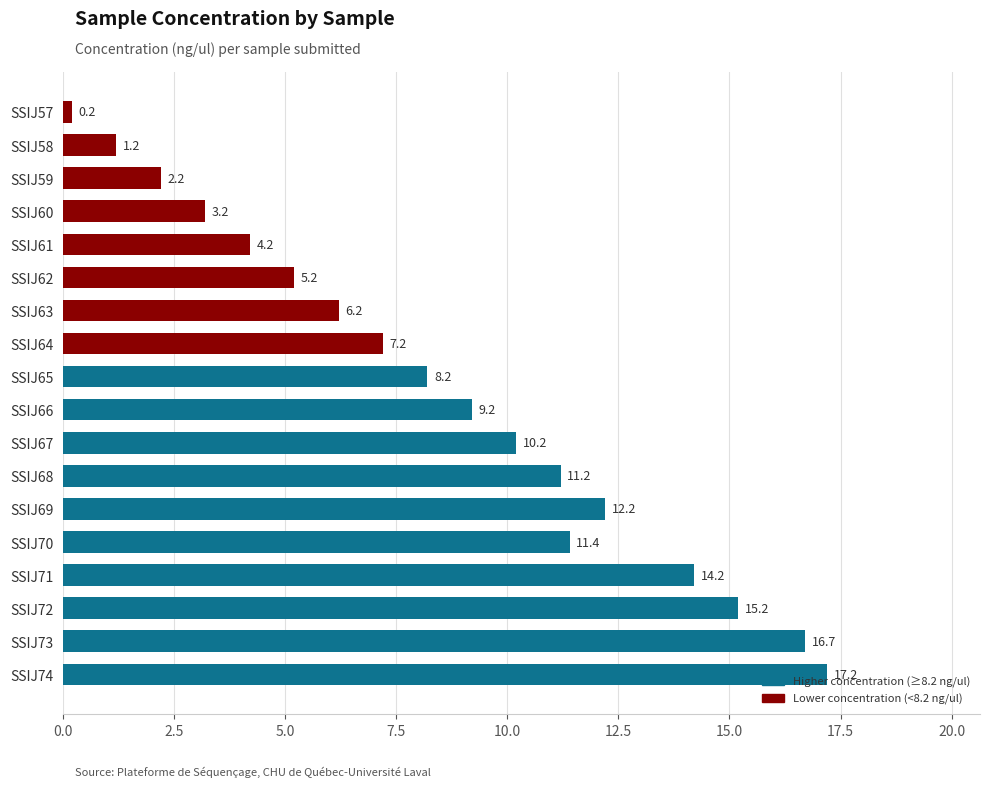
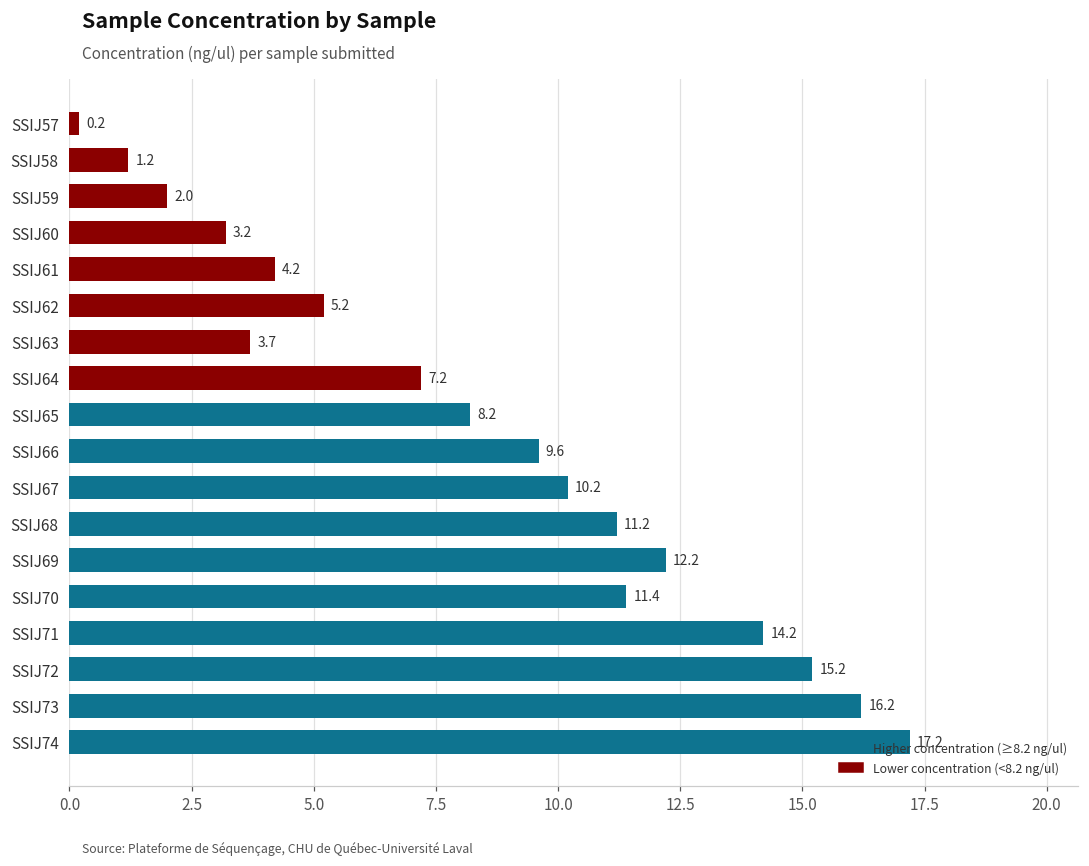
  {
    "SSIJ57": 0.2,
    "SSIJ58": 1.2,
-   "SSIJ59": 2.2,
+   "SSIJ59": 2.0,
    "SSIJ60": 3.2,
    "SSIJ61": 4.2,
    "SSIJ62": 5.2,
-   "SSIJ63": 6.2,
+   "SSIJ63": 3.7,
    "SSIJ64": 7.2,
    "SSIJ65": 8.2,
-   "SSIJ66": 9.2,
+   "SSIJ66": 9.6,
    "SSIJ67": 10.2,
    "SSIJ68": 11.2,
    "SSIJ69": 12.2,
    "SSIJ70": 11.4,
    "SSIJ71": 14.2,
    "SSIJ72": 15.2,
-   "SSIJ73": 16.7,
+   "SSIJ73": 16.2,
    "SSIJ74": 17.2
  }
